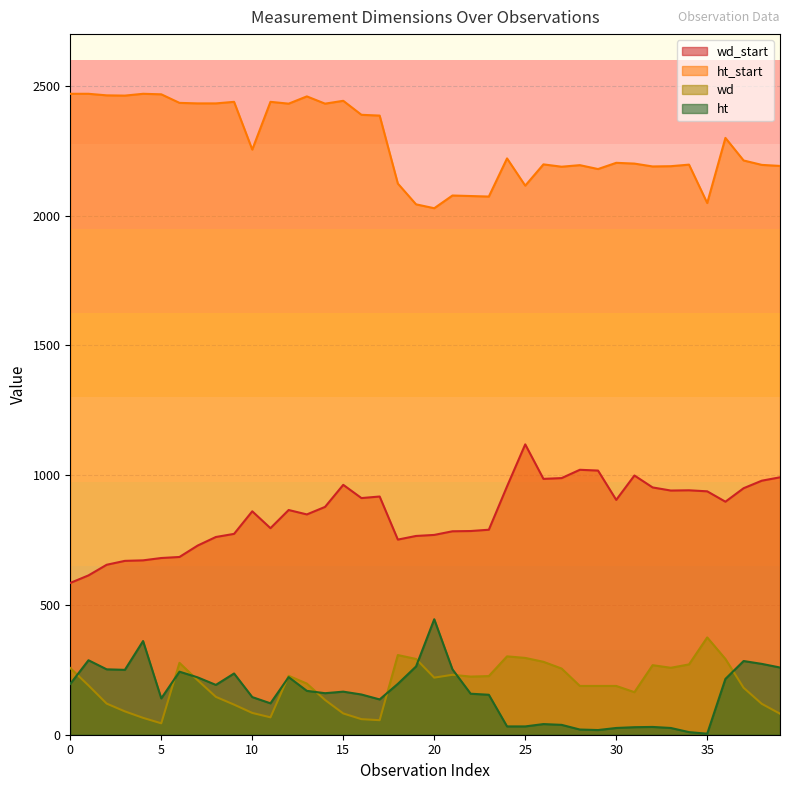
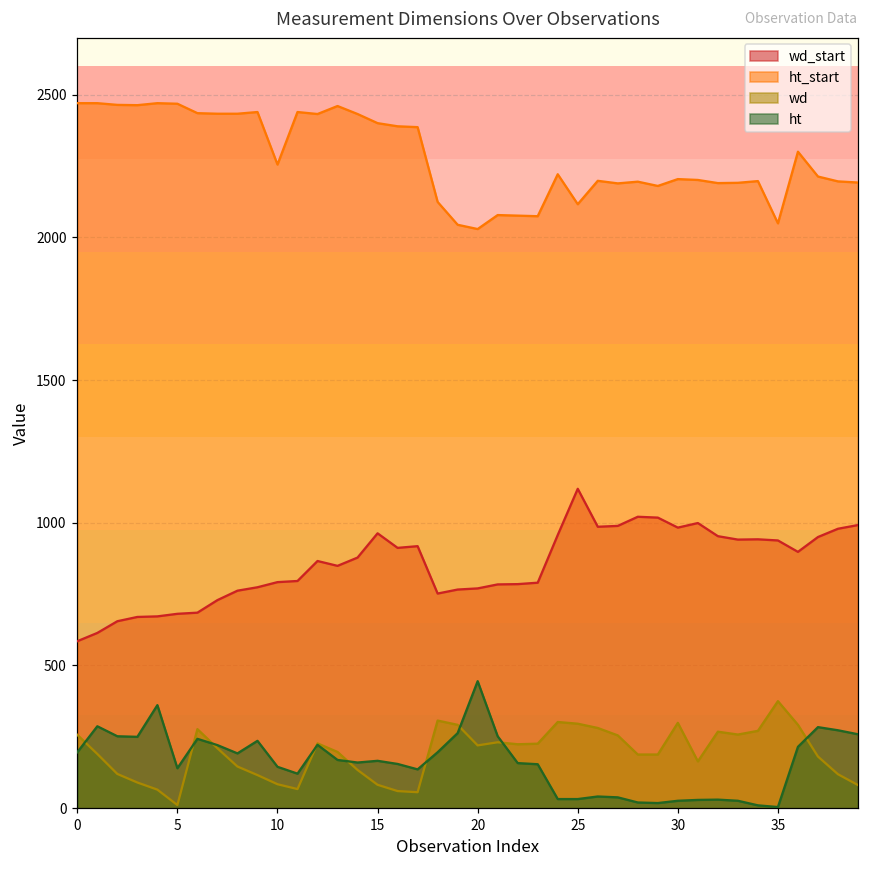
  {
    "wd_start": {
      "0": 590,
      "5": 680,
-     "10": 860,
+     "10": 790,
      "15": 960,
      "20": 770,
      "25": 1120,
-     "30": 910,
+     "30": 980,
      "35": 940
    },
    "ht_start": {
      "0": 2470,
      "5": 2470,
      "10": 2260,
-     "15": 2440,
+     "15": 2400,
      "20": 2030,
      "25": 2120,
      "30": 2200,
      "35": 2050
    },
    "wd": {
      "0": 260,
-     "5": 40,
+     "5": 10,
      "10": 80,
      "15": 80,
      "20": 220,
      "25": 300,
-     "30": 190,
+     "30": 300,
      "35": 380
    },
    "ht": {
      "0": 200,
      "5": 140,
      "10": 150,
      "15": 170,
      "20": 450,
      "25": 30,
      "30": 30,
      "35": 0
    }
  }
